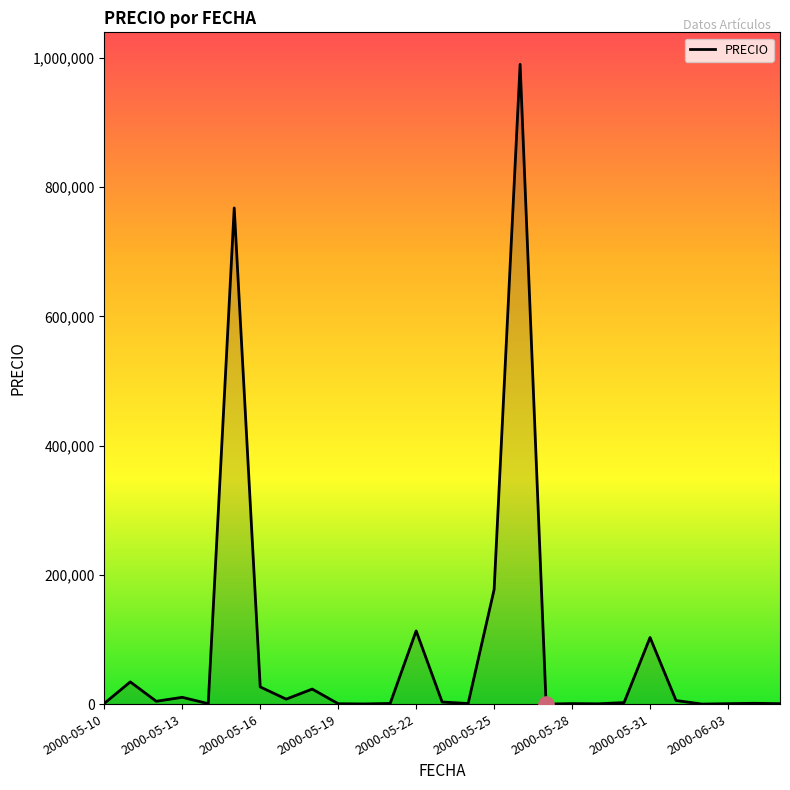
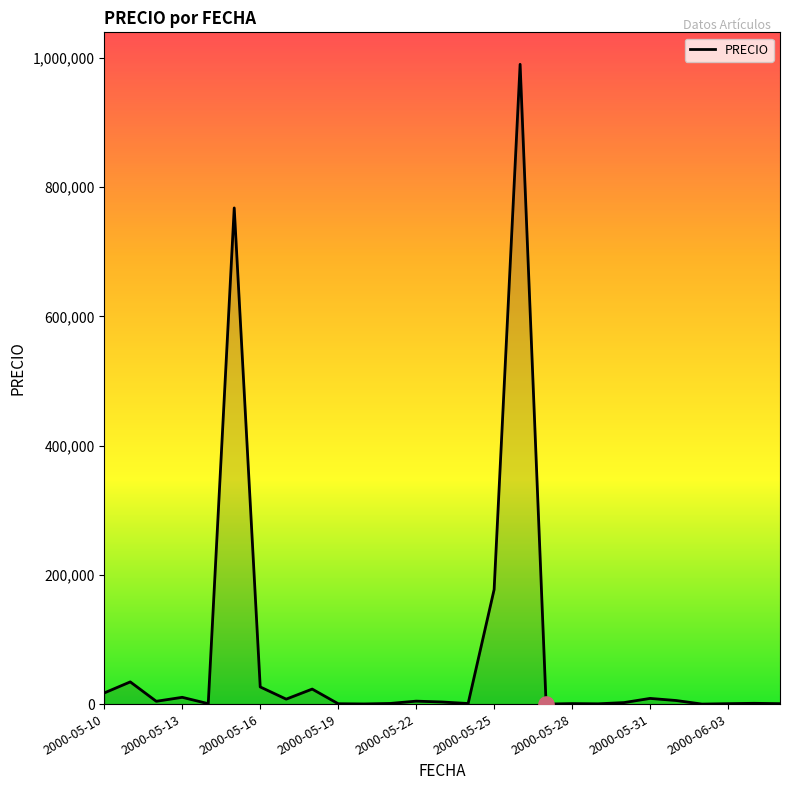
  {
    "PRECIO": {
-     "2000-05-10": "0",
+     "2000-05-10": "20,000",
      "2000-05-13": "10,000",
      "2000-05-16": "30,000",
      "2000-05-19": "0",
-     "2000-05-22": "110,000",
+     "2000-05-22": "0",
      "2000-05-25": "180,000",
      "2000-05-28": "0",
-     "2000-05-31": "100,000",
+     "2000-05-31": "10,000",
      "2000-06-03": "0"
    }
  }
